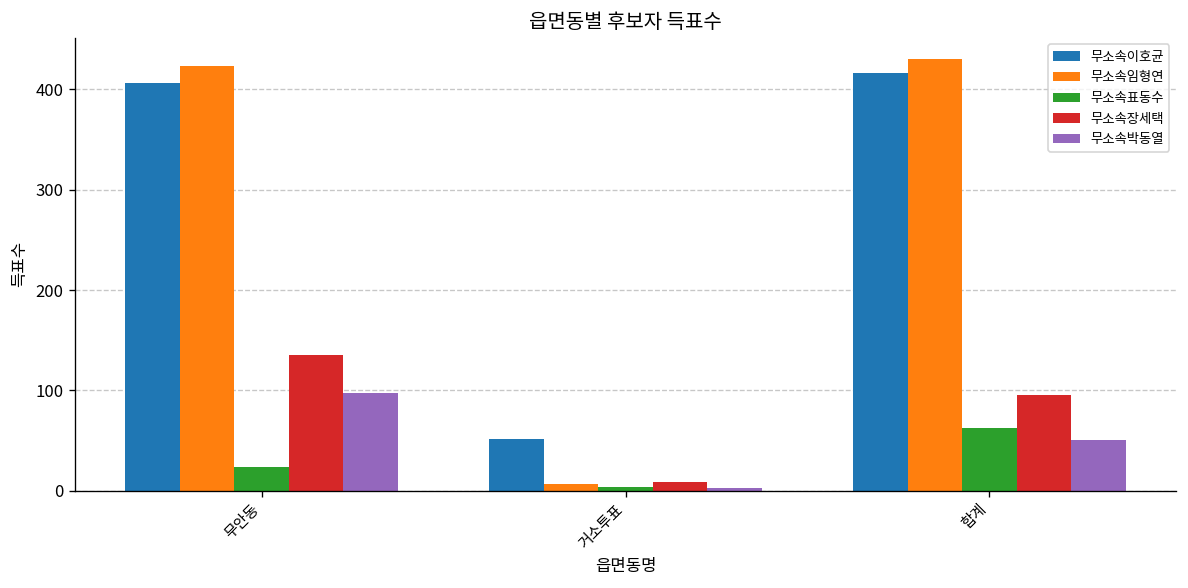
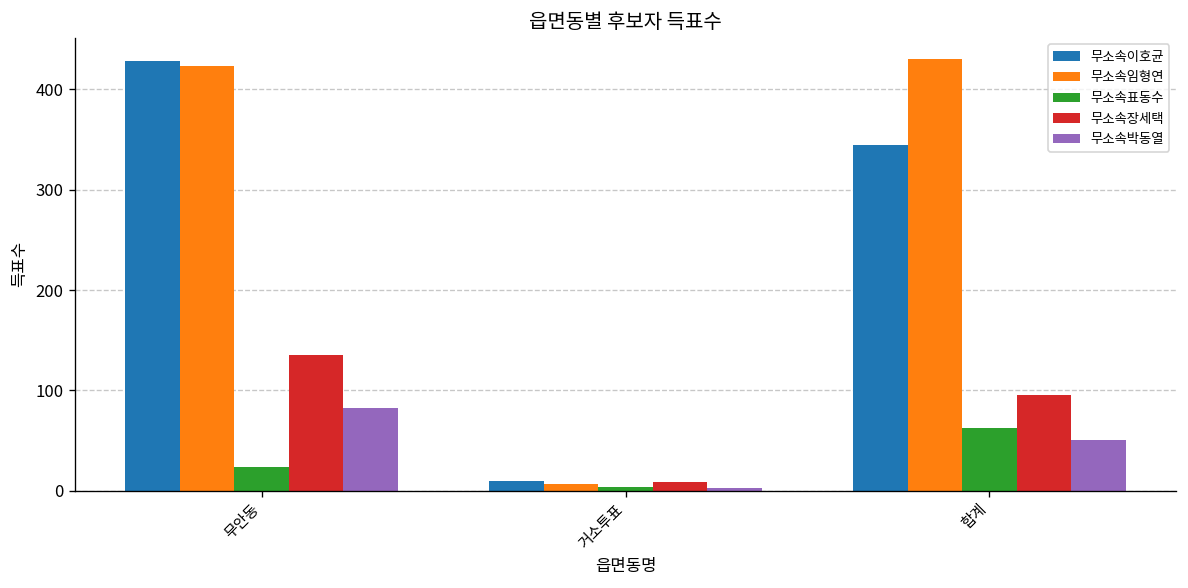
  {
    "무소속이호균": {
-     "무안동": 410,
-     "거소투표": 50,
-     "합계": 420
+     "무안동": 430,
+     "거소투표": 10,
+     "합계": 350
    },
    "무소속임형연": {
      "무안동": 420,
      "거소투표": 10,
      "합계": 430
    },
    "무소속표동수": {
      "무안동": 20,
      "거소투표": 0,
      "합계": 60
    },
    "무소속장세택": {
      "무안동": 140,
      "거소투표": 10,
      "합계": 100
    },
    "무소속박동열": {
-     "무안동": 100,
+     "무안동": 80,
      "거소투표": 0,
      "합계": 50
    }
  }
